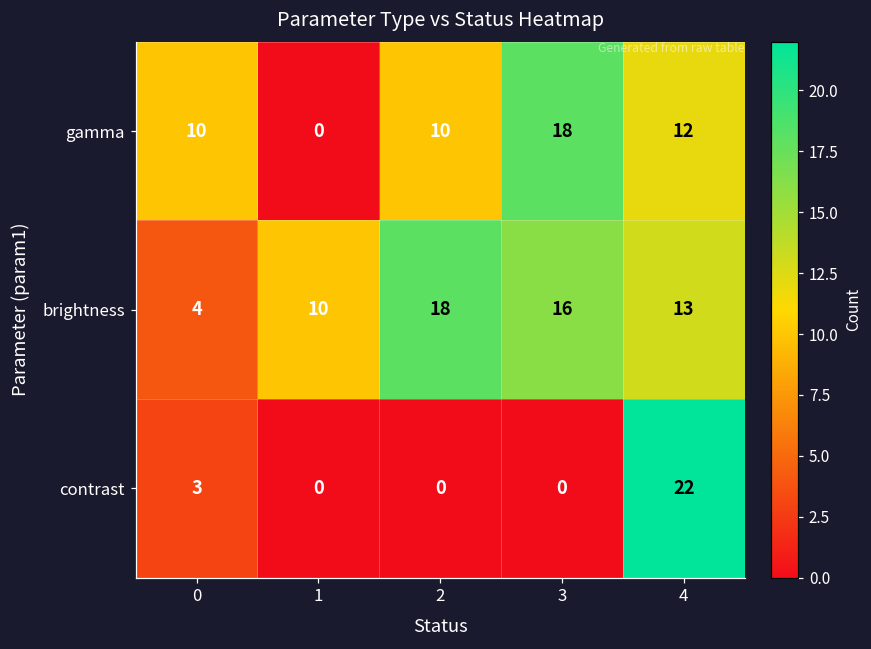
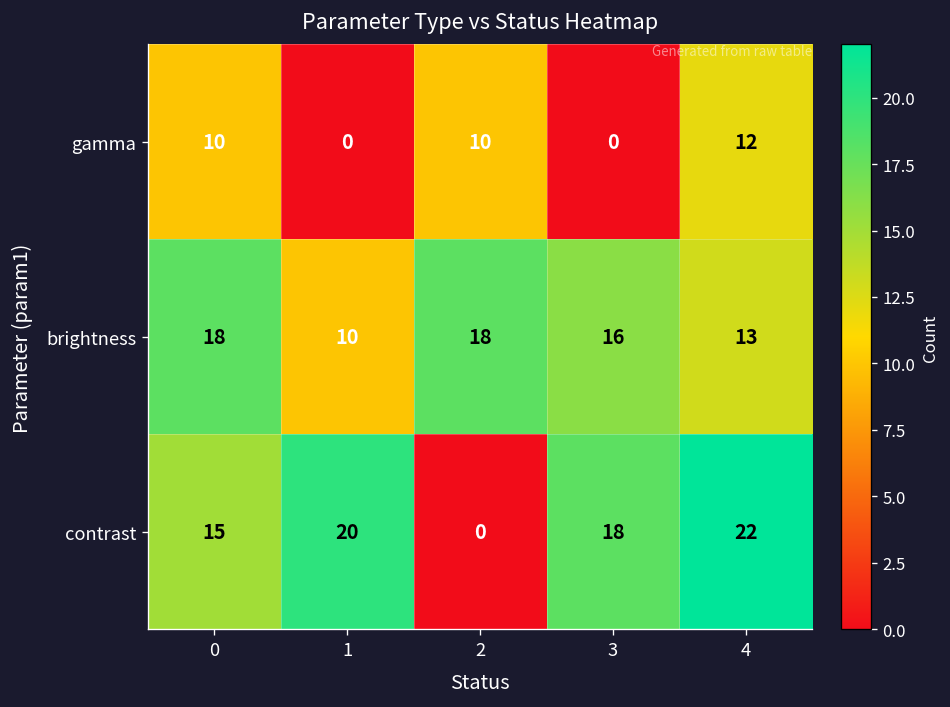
  {
    "gamma": {
      "0": 10,
      "1": 0,
      "2": 10,
-     "3": 18
+     "3": 0
    },
    "brightness": {
-     "0": 4,
+     "0": 18,
      "1": 10,
      "2": 18,
      "3": 16,
      "4": 13
    },
    "contrast": {
-     "0": 3,
-     "1": 0,
+     "0": 15,
+     "1": 20,
      "2": 0,
-     "3": 0,
+     "3": 18,
      "4": 22
    }
  }
